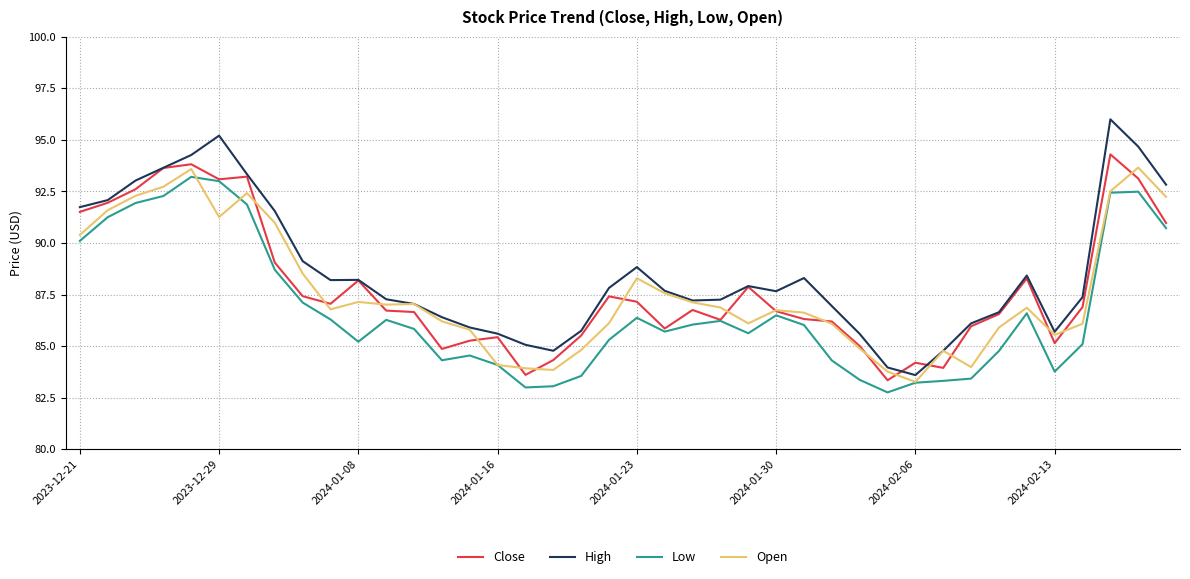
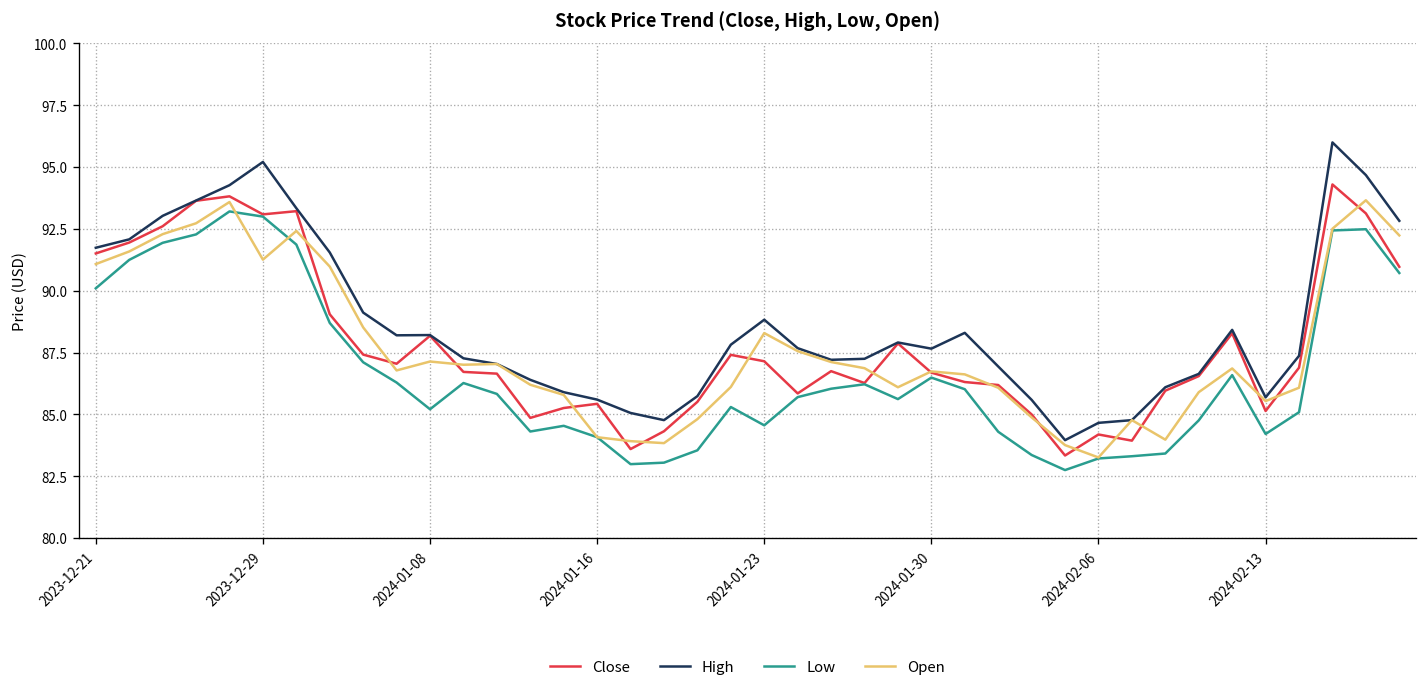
  {
    "Close": {
      "2023-12-21": 91.5,
      "2024-01-16": 85.4,
      "2024-01-23": 87.2,
      "2024-02-06": 84.2,
      "2024-02-13": 85.1
    },
    "High": {
      "2023-12-21": 91.7,
      "2023-12-29": 95.2,
      "2024-01-16": 85.6,
      "2024-01-23": 88.8,
      "2024-01-30": 87.7,
-     "2024-02-06": 83.6,
+     "2024-02-06": 84.7,
      "2024-02-13": 85.7
    },
    "Low": {
      "2023-12-21": 90.1,
      "2024-01-08": 85.2,
-     "2024-01-23": 86.4,
+     "2024-01-23": 84.6,
      "2024-01-30": 86.5,
-     "2024-02-13": 83.8
+     "2024-02-13": 84.2
    },
    "Open": {
-     "2023-12-21": 90.4,
+     "2023-12-21": 91.1,
      "2023-12-29": 91.3,
      "2024-01-08": 87.1,
      "2024-01-23": 88.3,
      "2024-02-13": 85.5
    }
  }
